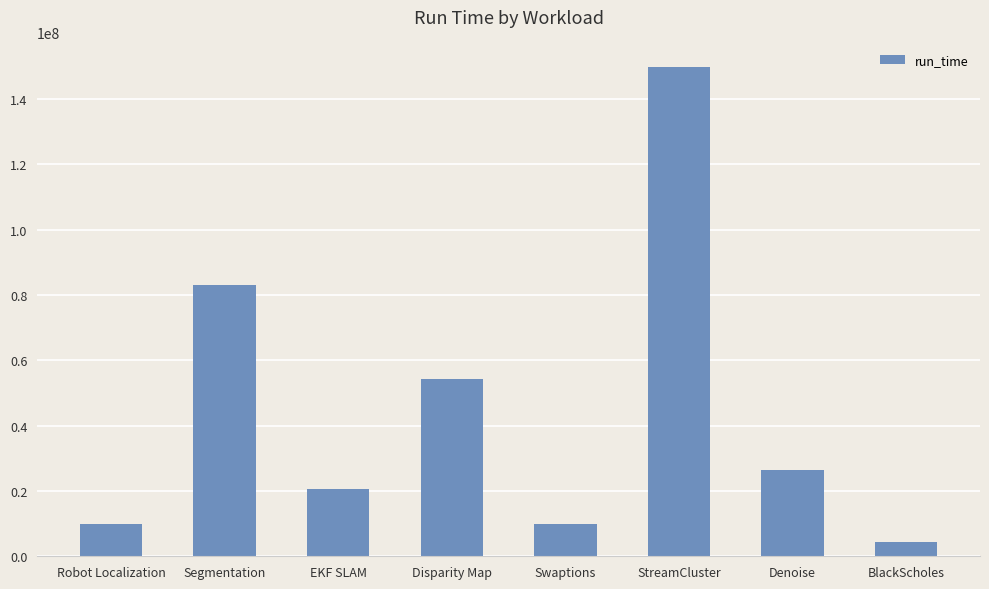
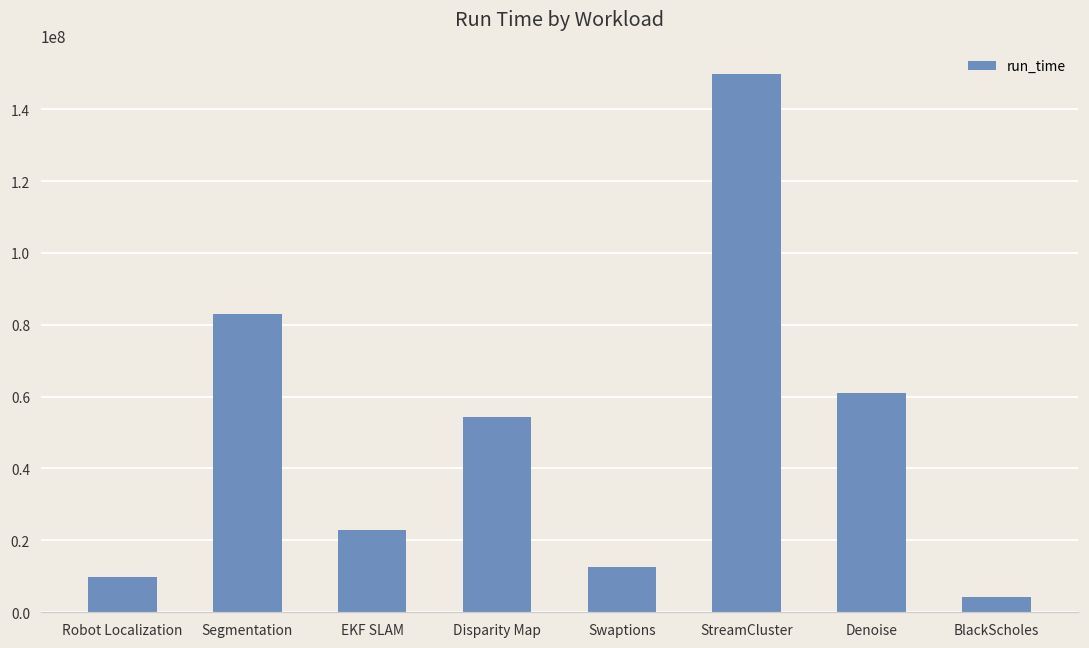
  {
    "Robot Localization": 10000000,
    "Segmentation": 83000000,
-   "EKF SLAM": 20000000,
+   "EKF SLAM": 23000000,
    "Disparity Map": 54000000,
-   "Swaptions": 10000000,
+   "Swaptions": 12000000,
    "StreamCluster": 150000000,
-   "Denoise": 26000000,
+   "Denoise": 61000000,
    "BlackScholes": 4000000
  }
